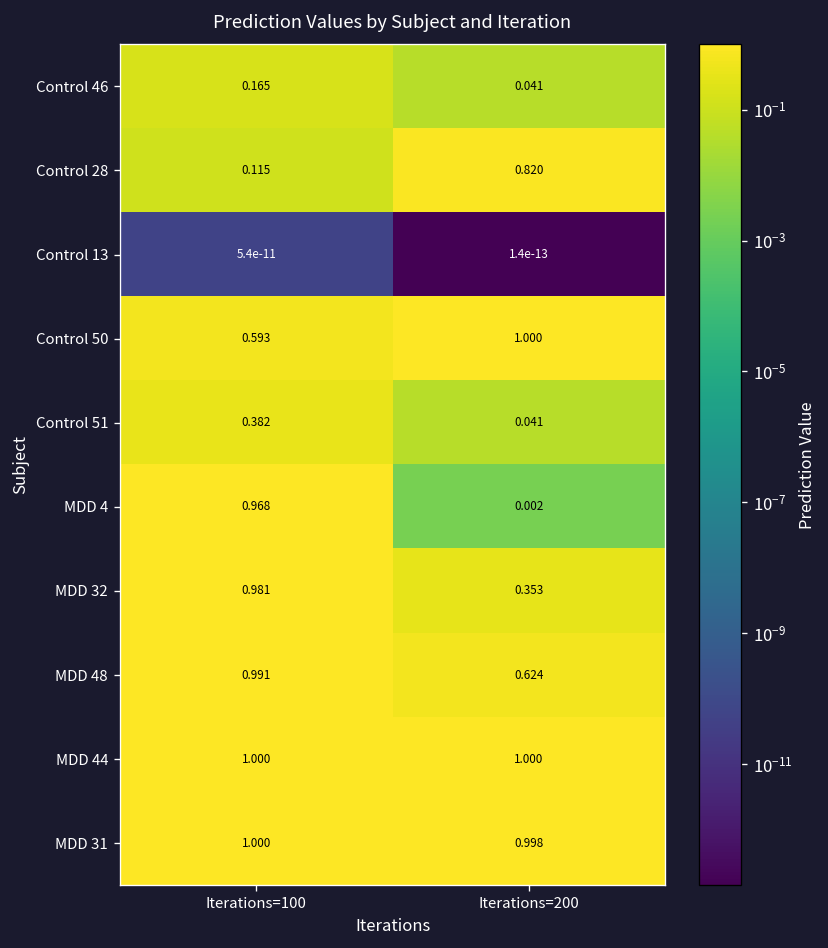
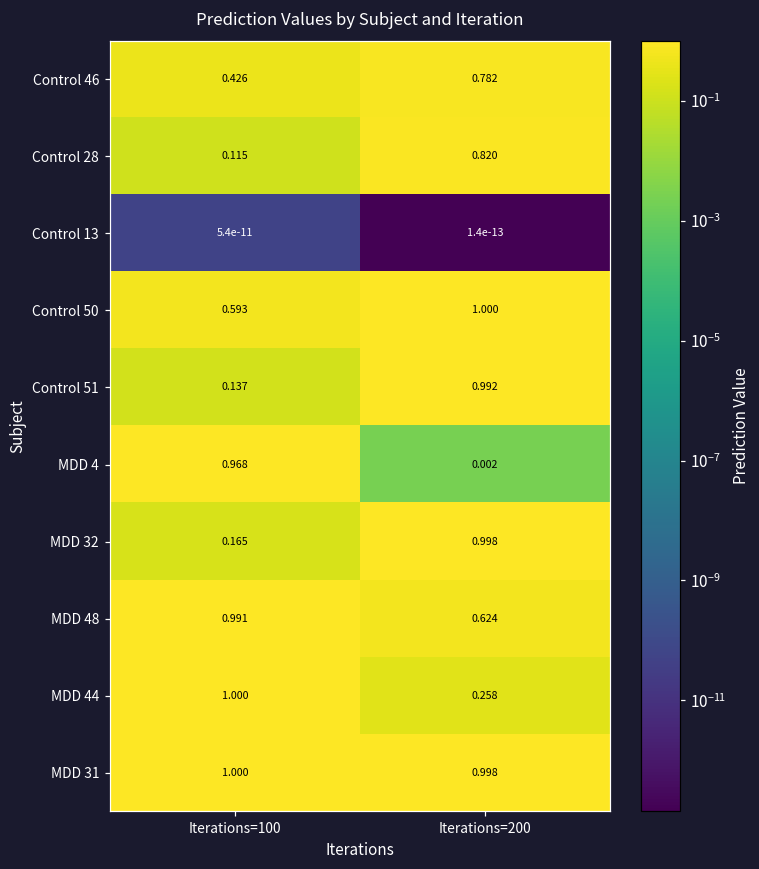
  {
    "Control 46": {
-     "Iterations=100": "0.165",
-     "Iterations=200": "0.041"
+     "Iterations=100": "0.426",
+     "Iterations=200": "0.782"
    },
    "Control 28": {
      "Iterations=100": "0.115",
      "Iterations=200": "0.820"
    },
    "Control 13": {
      "Iterations=100": "5.4e-11",
      "Iterations=200": "1.4e-13"
    },
    "Control 50": {
      "Iterations=100": "0.593",
      "Iterations=200": "1.000"
    },
    "Control 51": {
-     "Iterations=100": "0.382",
-     "Iterations=200": "0.041"
+     "Iterations=100": "0.137",
+     "Iterations=200": "0.992"
    },
    "MDD 4": {
      "Iterations=100": "0.968",
      "Iterations=200": "0.002"
    },
    "MDD 32": {
-     "Iterations=100": "0.981",
-     "Iterations=200": "0.353"
+     "Iterations=100": "0.165",
+     "Iterations=200": "0.998"
    },
    "MDD 48": {
      "Iterations=100": "0.991",
      "Iterations=200": "0.624"
    },
    "MDD 44": {
      "Iterations=100": "1.000",
-     "Iterations=200": "1.000"
+     "Iterations=200": "0.258"
    },
    "MDD 31": {
      "Iterations=100": "1.000",
      "Iterations=200": "0.998"
    }
  }
